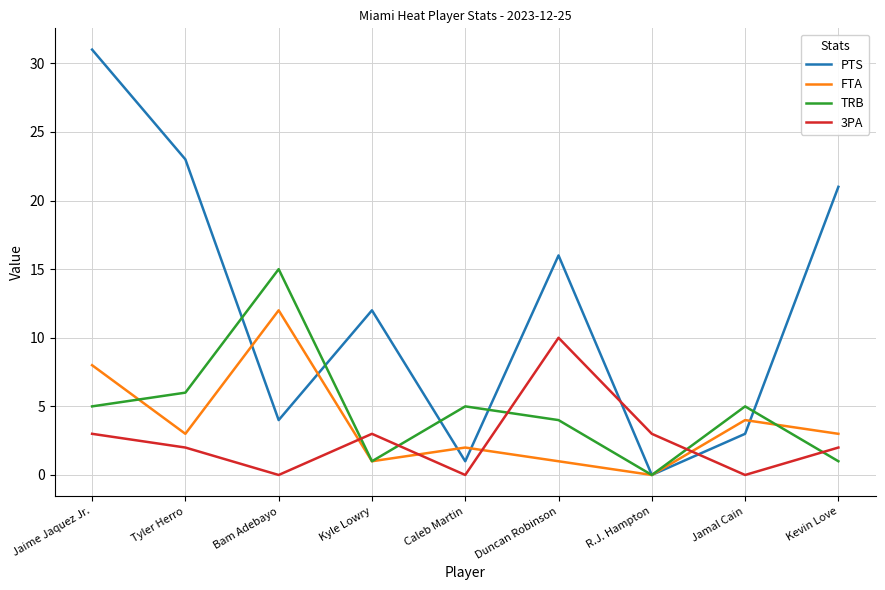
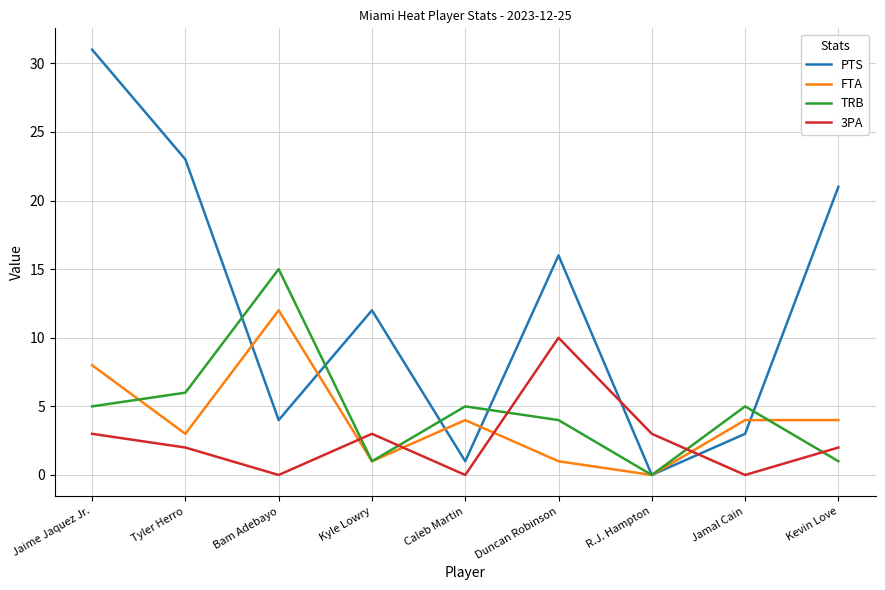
  {
    "PTS": {
      "Jaime Jaquez Jr.": 31,
      "Tyler Herro": 23,
      "Bam Adebayo": 4,
      "Kyle Lowry": 12,
      "Caleb Martin": 1,
      "Duncan Robinson": 16,
      "Jamal Cain": 3,
      "Kevin Love": 21
    },
    "FTA": {
      "Jaime Jaquez Jr.": 8,
      "Tyler Herro": 3,
      "Bam Adebayo": 12,
-     "Caleb Martin": 2,
+     "Caleb Martin": 4,
      "Duncan Robinson": 1,
      "Jamal Cain": 4,
-     "Kevin Love": 3
+     "Kevin Love": 4
    },
    "TRB": {
      "Jaime Jaquez Jr.": 5,
      "Tyler Herro": 6,
      "Bam Adebayo": 15,
      "Caleb Martin": 5,
      "Duncan Robinson": 4,
      "Jamal Cain": 5,
      "Kevin Love": 1
    },
    "3PA": {
      "Jaime Jaquez Jr.": 3,
      "Tyler Herro": 2,
      "Bam Adebayo": 0,
      "Kyle Lowry": 3,
      "Caleb Martin": 0,
      "Duncan Robinson": 10,
      "R.J. Hampton": 3,
      "Jamal Cain": 0,
      "Kevin Love": 2
    }
  }
